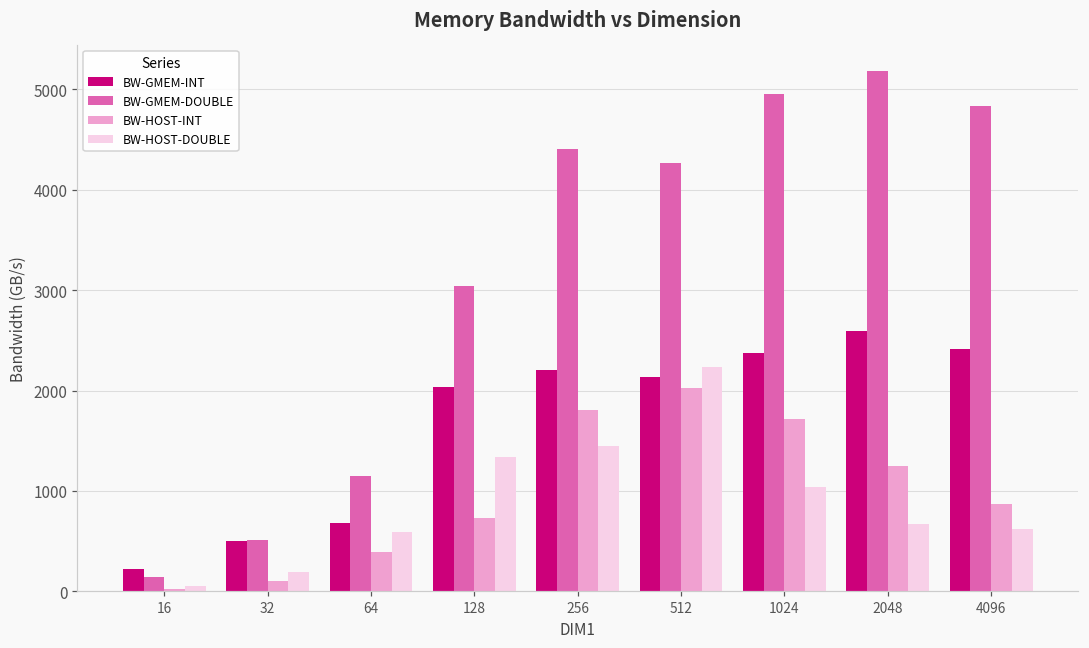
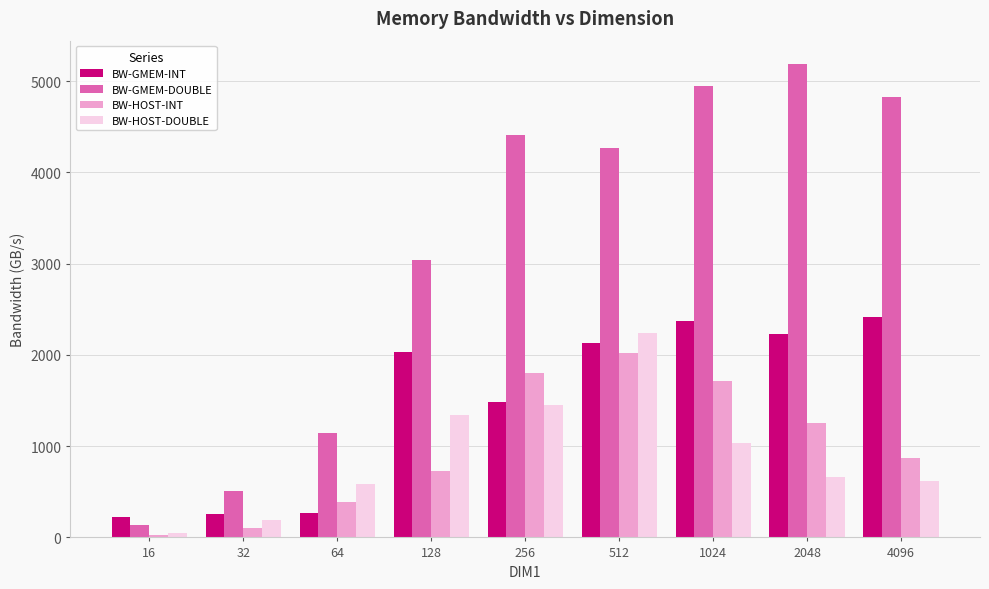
  {
    "BW-GMEM-INT": {
      "16": 200,
-     "32": 500,
-     "64": 700,
+     "32": 300,
+     "64": 300,
      "128": 2000,
-     "256": 2200,
+     "256": 1500,
      "512": 2100,
      "1024": 2400,
-     "2048": 2600,
+     "2048": 2200,
      "4096": 2400
    },
    "BW-GMEM-DOUBLE": {
      "16": 100,
      "32": 500,
      "64": 1100,
      "128": 3000,
      "256": 4400,
      "512": 4300,
      "1024": 5000,
      "2048": 5200,
      "4096": 4800
    }
  }
